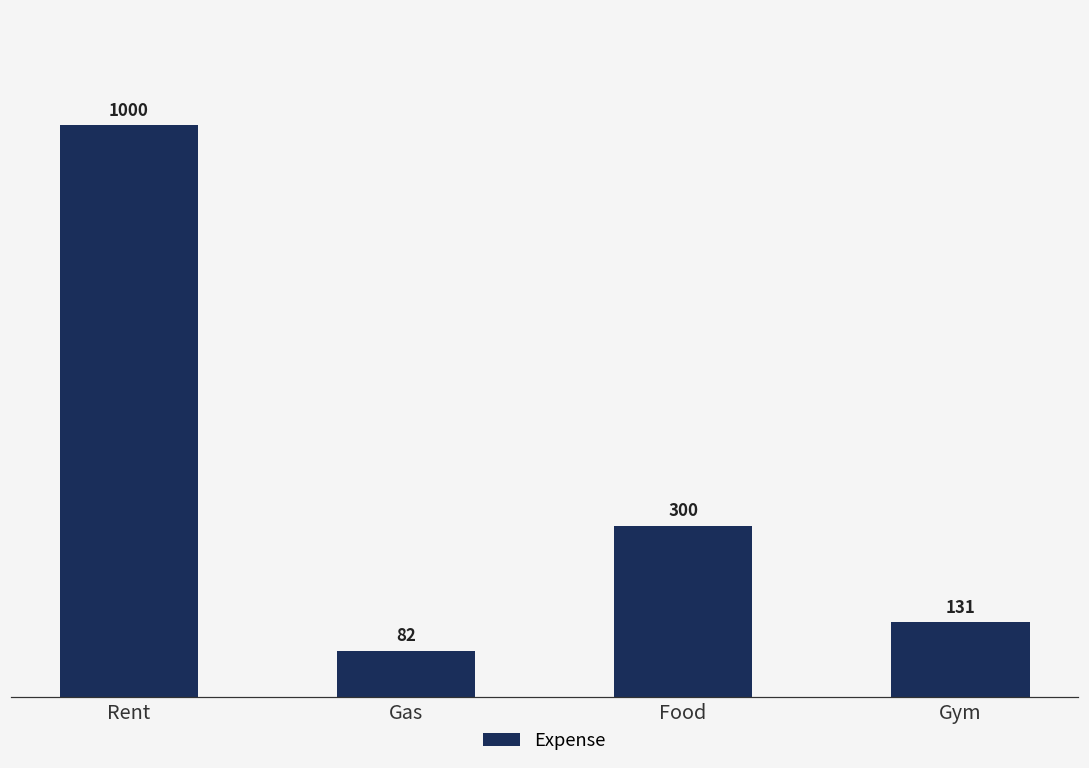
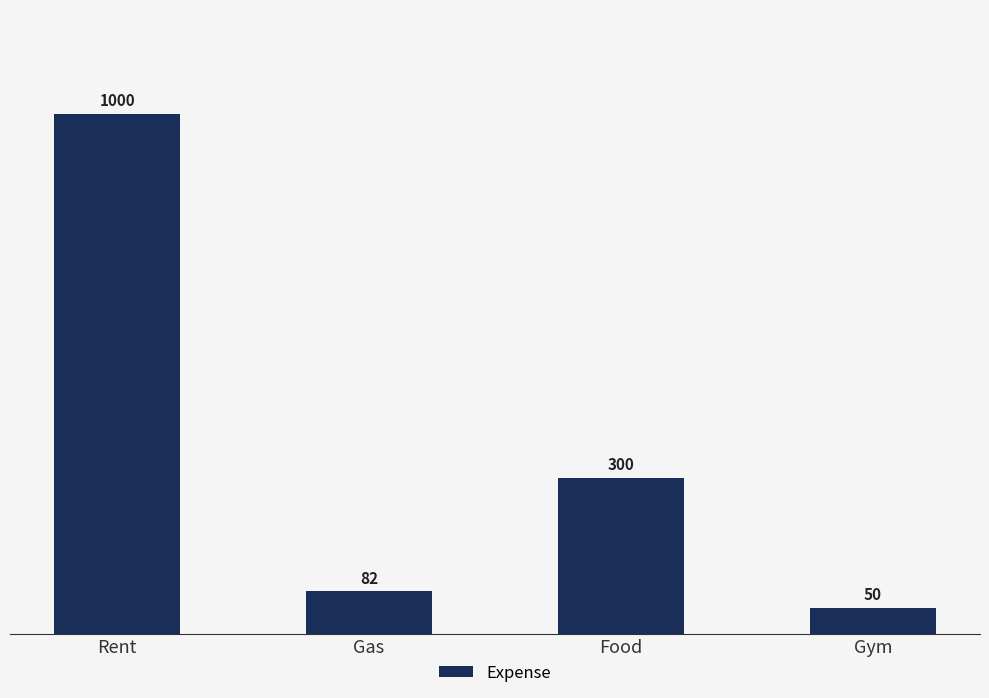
  {
    "Rent": 1000,
    "Gas": 82,
    "Food": 300,
-   "Gym": 131
+   "Gym": 50
  }
